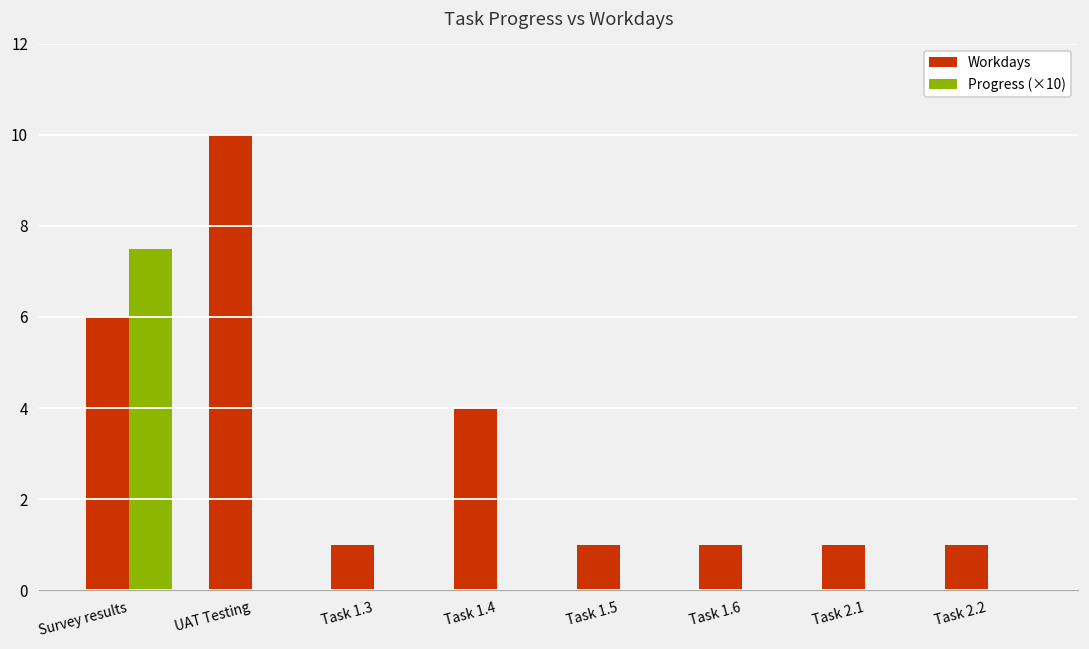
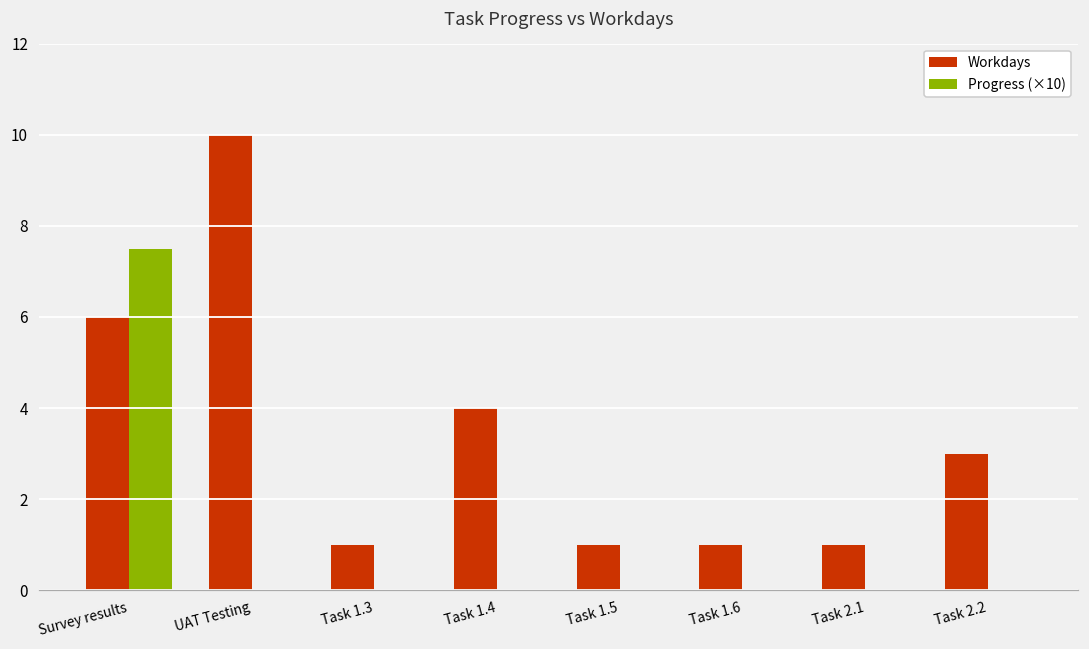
  {
    "Workdays": {
      "Survey results": 6,
      "UAT Testing": 10,
      "Task 1.3": 1,
      "Task 1.4": 4,
      "Task 1.5": 1,
      "Task 1.6": 1,
      "Task 2.1": 1,
-     "Task 2.2": 1
+     "Task 2.2": 3
    },
    "Progress (×10)": {
      "Survey results": 7.5,
      "UAT Testing": 0,
      "Task 1.3": 0,
      "Task 1.4": 0,
      "Task 1.5": 0,
      "Task 1.6": 0,
      "Task 2.1": 0,
      "Task 2.2": 0
    }
  }
